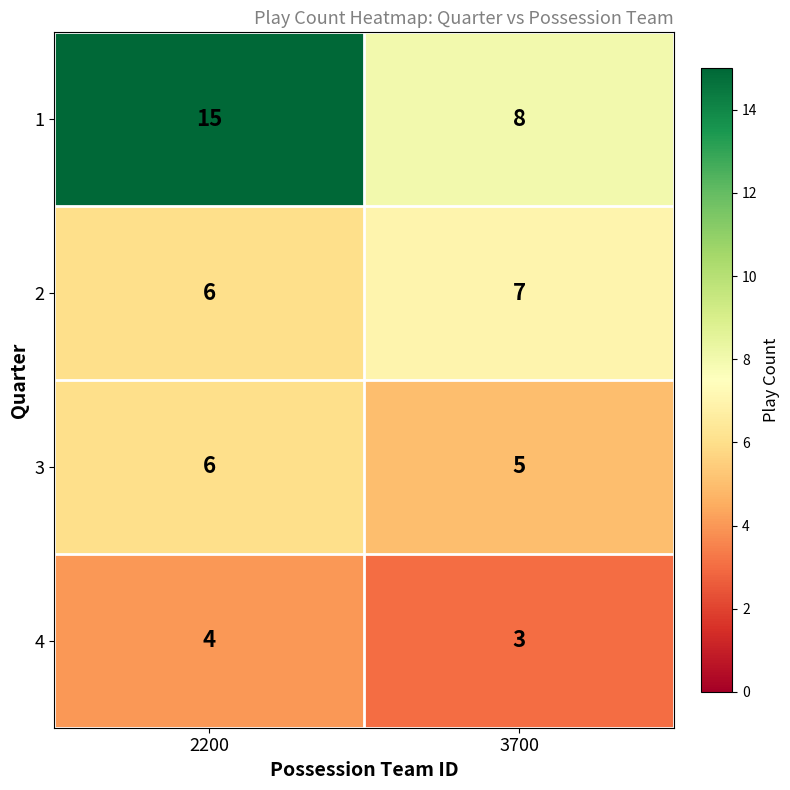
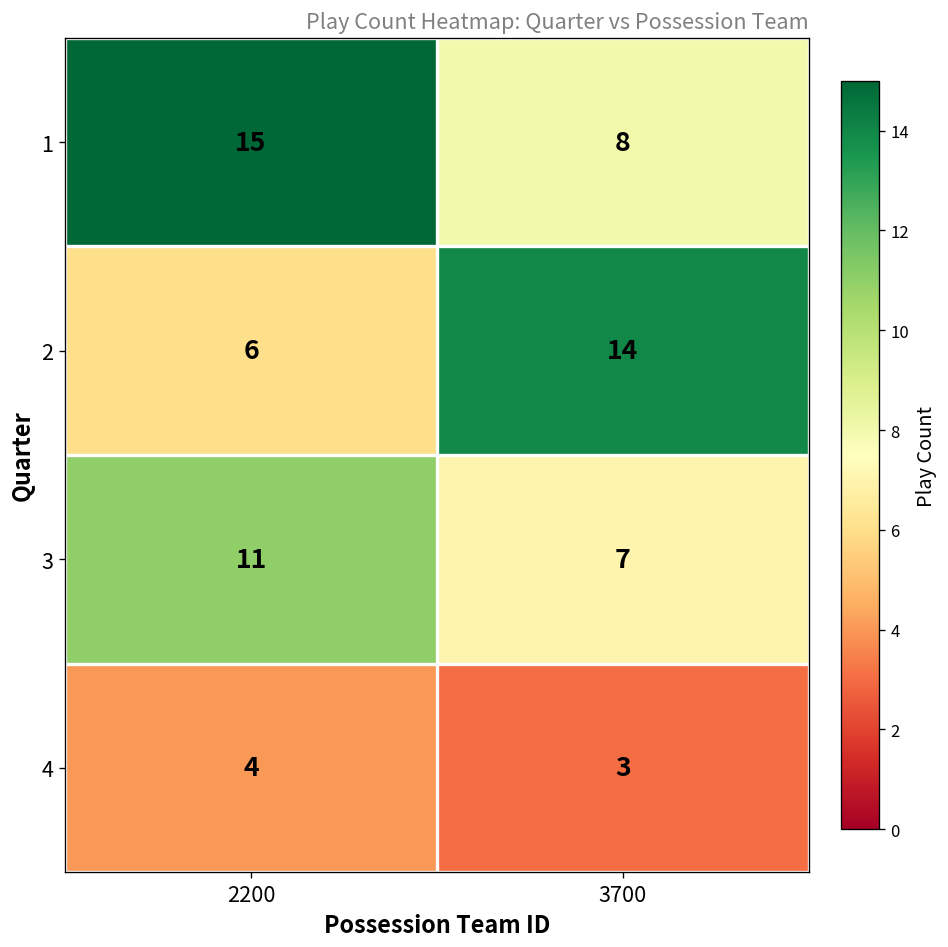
  {
    "1": {
      "2200": 15,
      "3700": 8
    },
    "2": {
      "2200": 6,
-     "3700": 7
+     "3700": 14
    },
    "3": {
-     "2200": 6,
-     "3700": 5
+     "2200": 11,
+     "3700": 7
    },
    "4": {
      "2200": 4,
      "3700": 3
    }
  }
